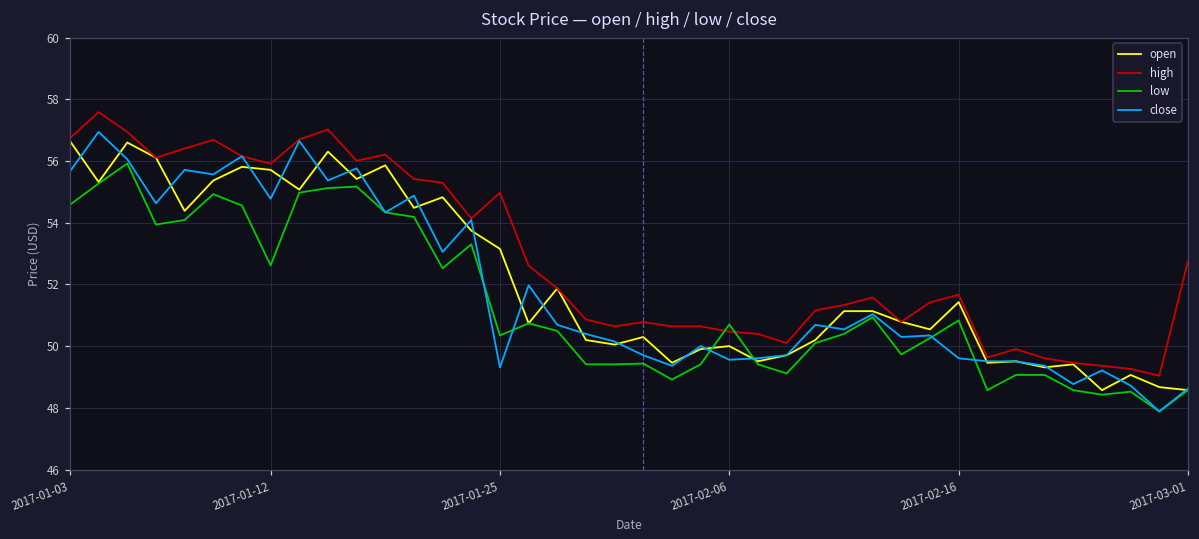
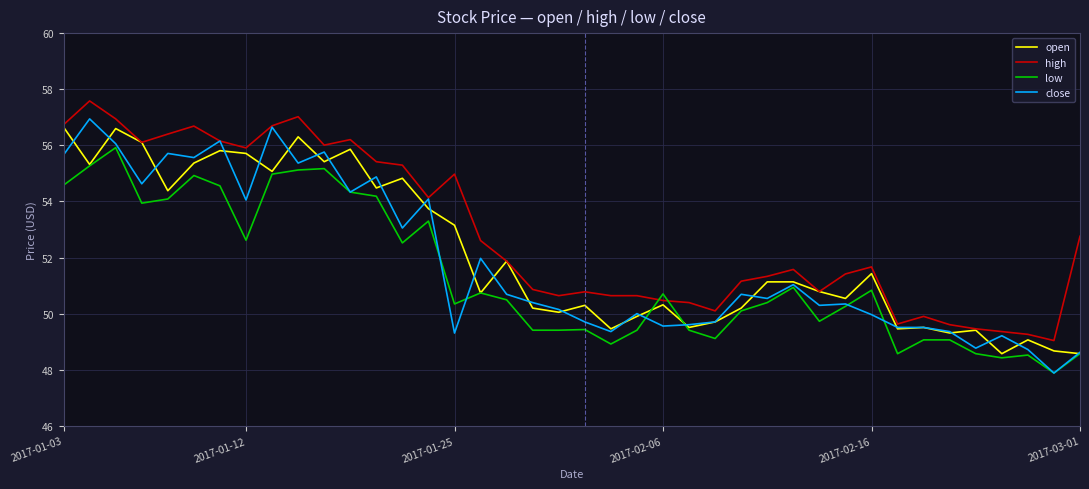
  {
    "open": {
      "2017-01-12": 55.7,
      "2017-01-25": 53.2,
-     "2017-02-06": 50.0,
+     "2017-02-06": 50.3,
      "2017-02-16": 51.4
    },
    "high": {
      "2017-01-12": 55.9,
      "2017-01-25": 55.0,
      "2017-02-06": 50.5,
      "2017-02-16": 51.7,
      "2017-03-01": 52.8
    },
    "low": {
      "2017-01-03": 54.6,
      "2017-01-12": 52.6,
      "2017-01-25": 50.3,
      "2017-02-06": 50.7,
      "2017-02-16": 50.8
    },
    "close": {
      "2017-01-03": 55.7,
-     "2017-01-12": 54.8,
+     "2017-01-12": 54.1,
      "2017-01-25": 49.3,
      "2017-02-06": 49.6,
-     "2017-02-16": 49.6
+     "2017-02-16": 50.0
    }
  }
